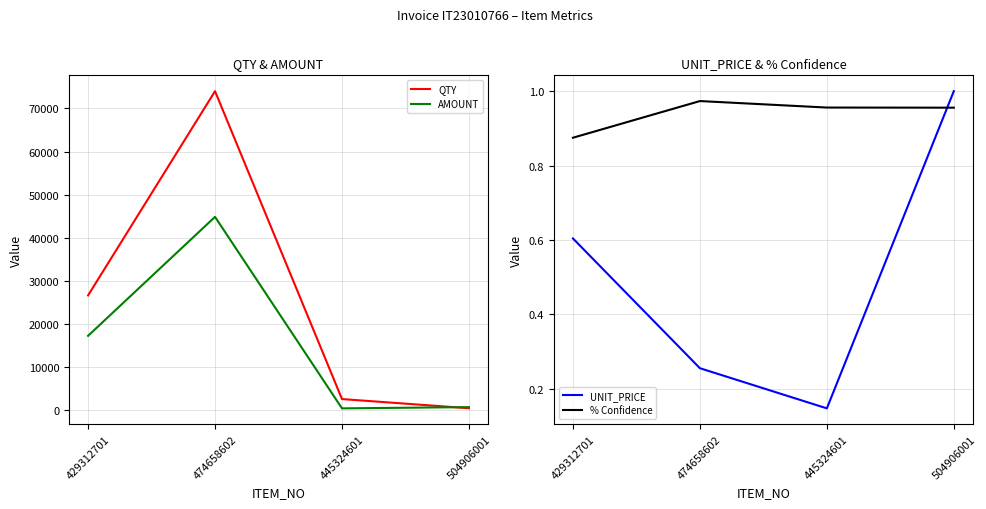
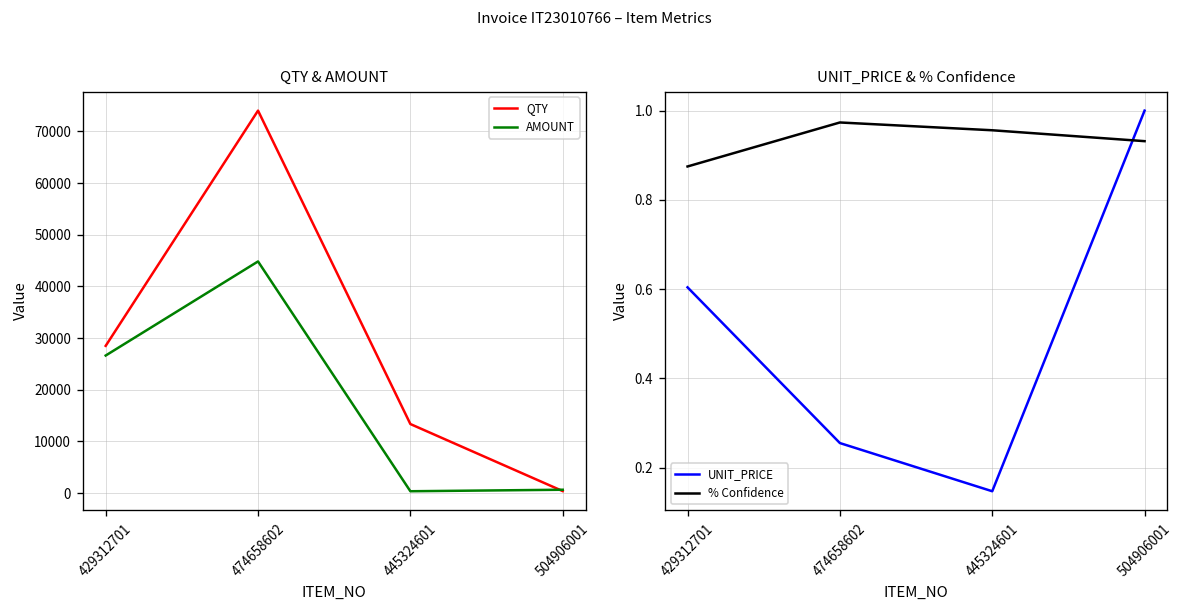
  {
    "QTY & AMOUNT": {
      "QTY": {
-       "429312701": 27000,
+       "429312701": 29000,
        "474658602": 74000,
-       "445324601": 3000
+       "445324601": 13000
      },
      "AMOUNT": {
-       "429312701": 17000,
+       "429312701": 27000,
        "474658602": 45000,
        "445324601": 0
      }
    },
    "UNIT_PRICE & % Confidence": {
      "UNIT_PRICE": {
        "429312701": 0.60,
        "474658602": 0.26,
        "445324601": 0.15,
        "504906001": 1.00
      },
      "% Confidence": {
        "429312701": 0.87,
        "474658602": 0.97,
        "445324601": 0.96,
-       "504906001": 0.96
+       "504906001": 0.93
      }
    }
  }
